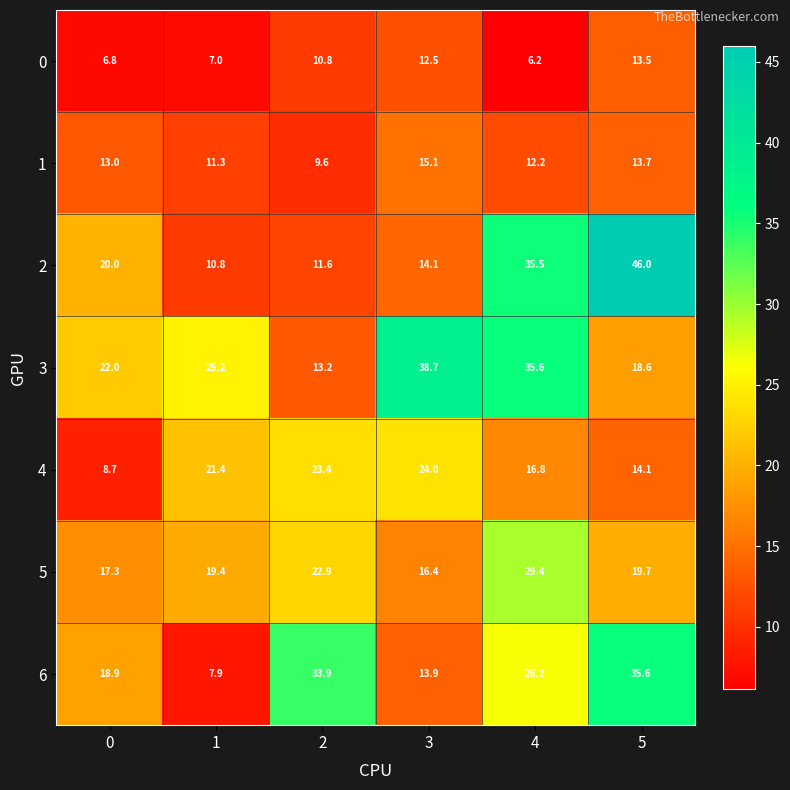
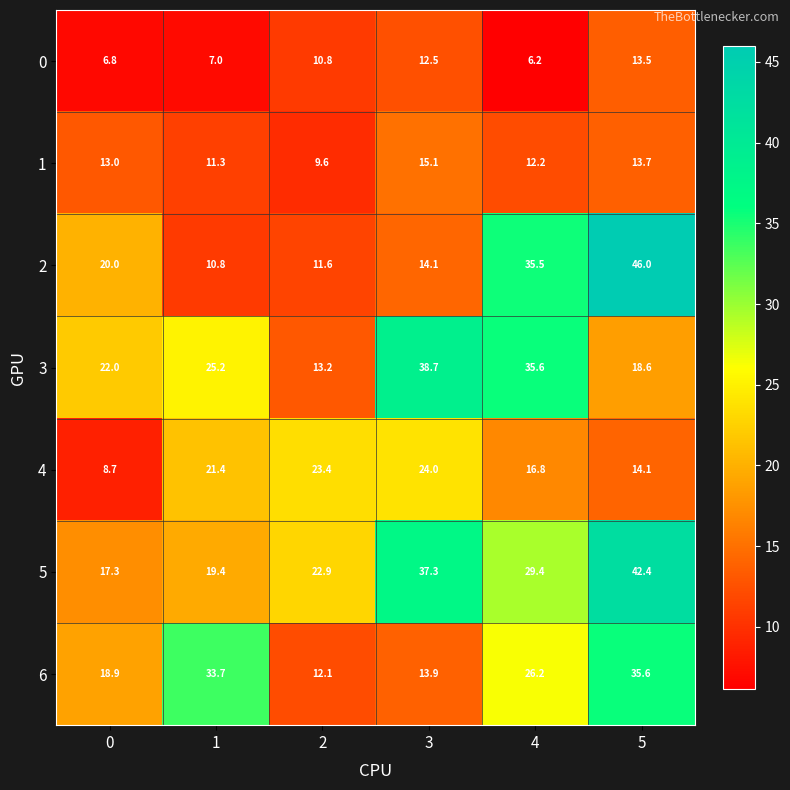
  {
    "0": {
      "0": 6.8,
      "1": 7.0,
      "2": 10.8,
      "3": 12.5,
      "4": 6.2,
      "5": 13.5
    },
    "1": {
      "0": 13.0,
      "1": 11.3,
      "2": 9.6,
      "3": 15.1,
      "4": 12.2,
      "5": 13.7
    },
    "2": {
      "0": 20.0,
      "1": 10.8,
      "2": 11.6,
      "3": 14.1,
      "4": 35.5,
      "5": 46.0
    },
    "3": {
      "0": 22.0,
      "1": 25.2,
      "2": 13.2,
      "3": 38.7,
      "4": 35.6,
      "5": 18.6
    },
    "4": {
      "0": 8.7,
      "1": 21.4,
      "2": 23.4,
      "3": 24.0,
      "4": 16.8,
      "5": 14.1
    },
    "5": {
      "0": 17.3,
      "1": 19.4,
      "2": 22.9,
-     "3": 16.4,
+     "3": 37.3,
      "4": 29.4,
-     "5": 19.7
+     "5": 42.4
    },
    "6": {
      "0": 18.9,
-     "1": 7.9,
-     "2": 33.9,
+     "1": 33.7,
+     "2": 12.1,
      "3": 13.9,
      "4": 26.2,
      "5": 35.6
    }
  }
